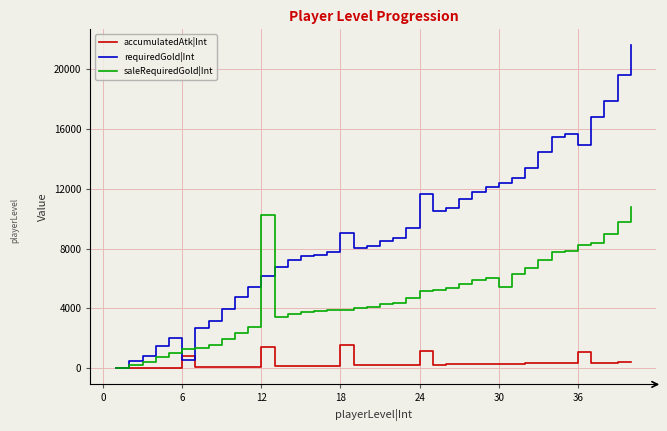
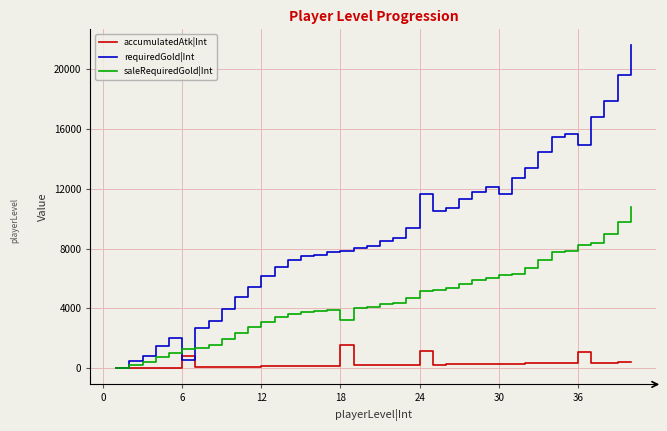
  {
    "accumulatedAtk|Int": {
      "6": 800,
-     "12": 1400,
+     "12": 100,
      "18": 1600,
      "24": 1200,
      "30": 300,
      "36": 1100
    },
    "requiredGold|Int": {
      "6": 600,
      "12": 6200,
-     "18": 9100,
+     "18": 7900,
      "24": 11600,
-     "30": 12400,
+     "30": 11700,
      "36": 14900
    },
    "saleRequiredGold|Int": {
      "6": 1300,
-     "12": 10200,
-     "18": 3900,
+     "12": 3100,
+     "18": 3200,
      "24": 5200,
-     "30": 5400,
+     "30": 6200,
      "36": 8300
    }
  }
